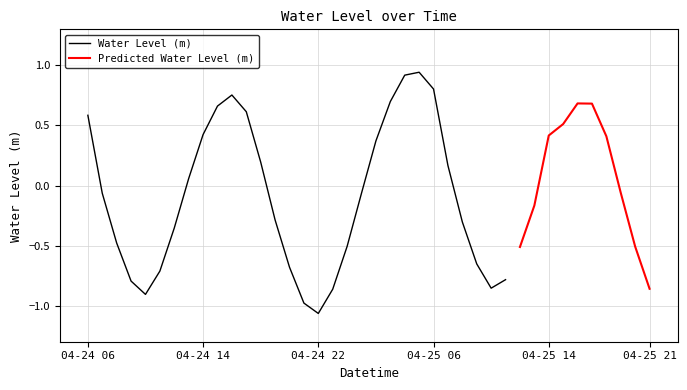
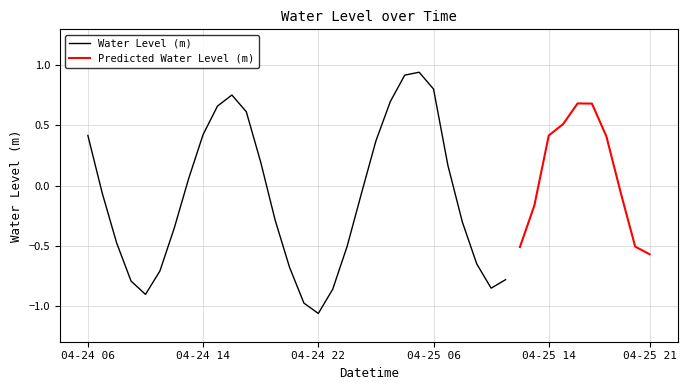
  {
    "Water Level (m)": {
-     "04-24 06": 0.58,
+     "04-24 06": 0.42,
      "04-24 14": 0.42,
      "04-24 22": -1.06,
      "04-25 06": 0.80
    },
    "Predicted Water Level (m)": {
      "04-25 14": 0.42,
-     "04-25 21": -0.86
+     "04-25 21": -0.57
    }
  }
